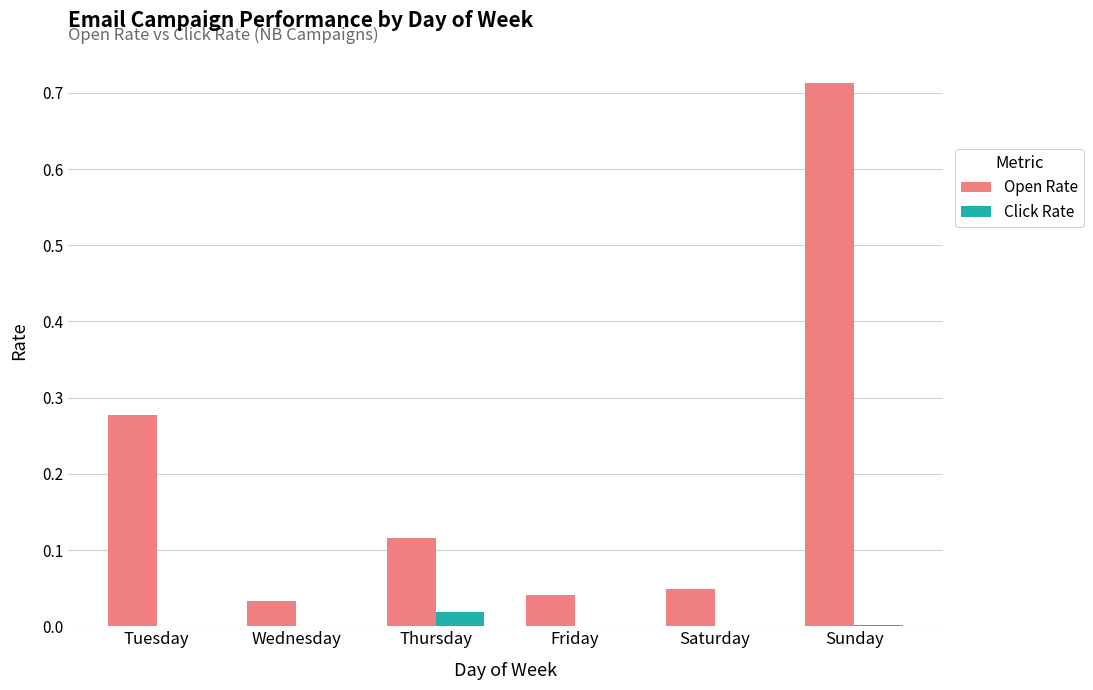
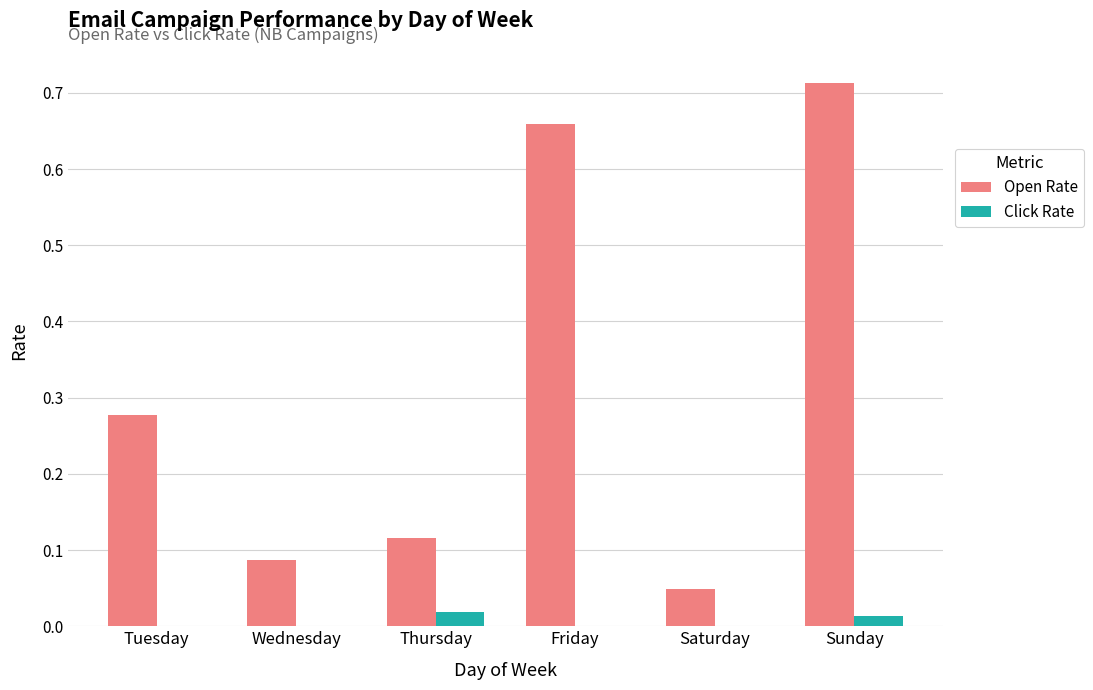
  {
    "Open Rate": {
      "Tuesday": 0.28,
-     "Wednesday": 0.03,
+     "Wednesday": 0.09,
      "Thursday": 0.12,
-     "Friday": 0.04,
+     "Friday": 0.66,
      "Saturday": 0.05,
      "Sunday": 0.71
    },
    "Click Rate": {
      "Thursday": 0.02,
-     "Sunday": 0.00
+     "Sunday": 0.01
    }
  }
